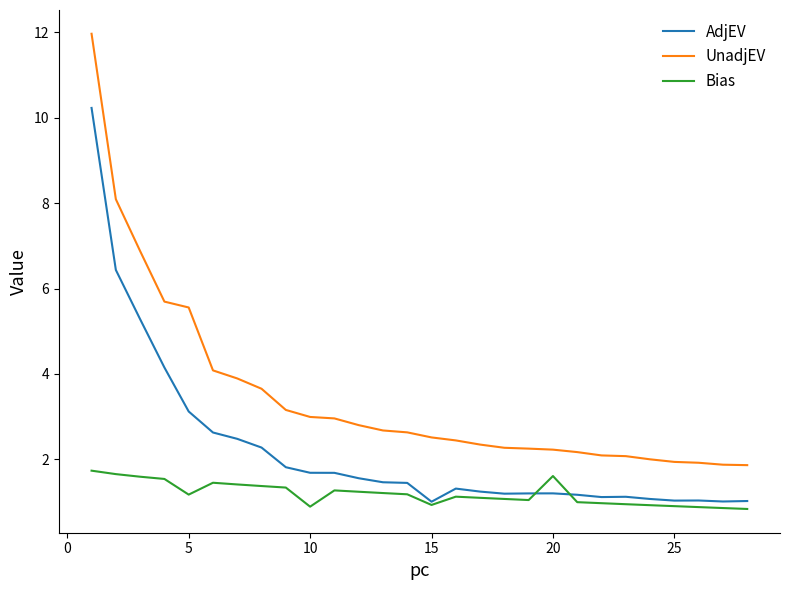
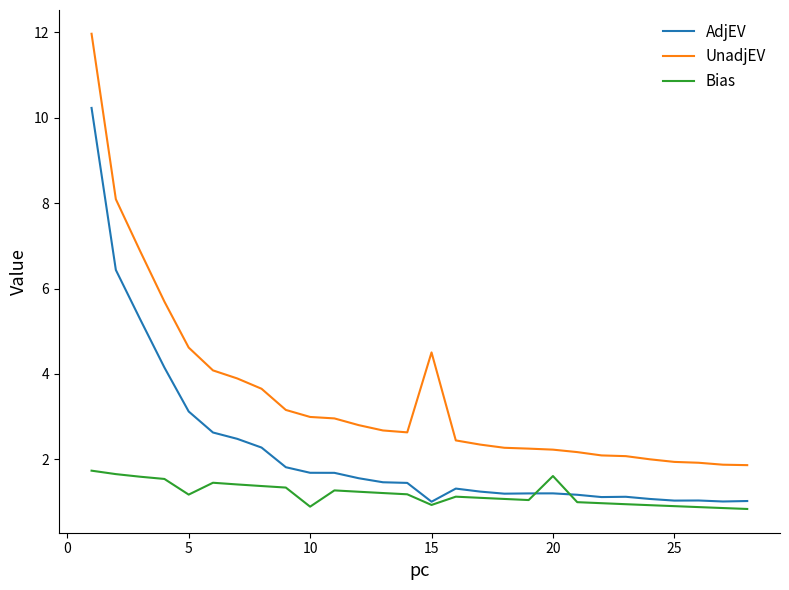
  {
    "AdjEV": {
      "5": 3.1,
      "10": 1.7,
      "15": 1.0,
      "20": 1.2,
      "25": 1.0
    },
    "UnadjEV": {
-     "5": 5.6,
+     "5": 4.6,
      "10": 3.0,
-     "15": 2.5,
+     "15": 4.5,
      "20": 2.2,
      "25": 1.9
    },
    "Bias": {
      "5": 1.2,
      "10": 0.9,
      "15": 0.9,
      "20": 1.6,
      "25": 0.9
    }
  }
